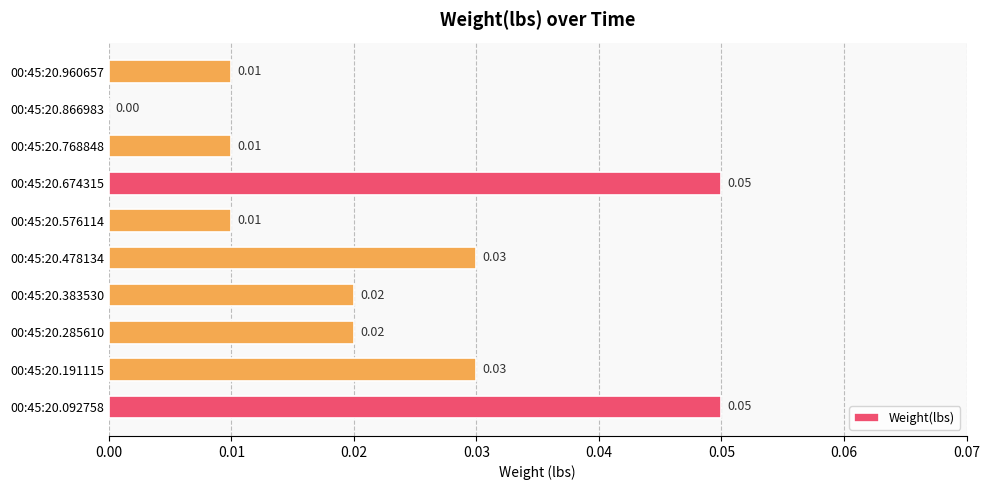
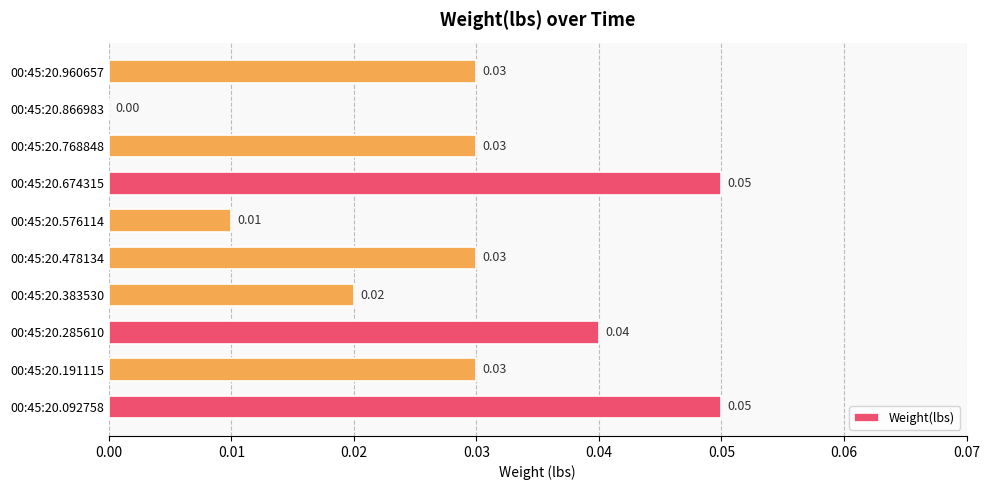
  {
-   "00:45:20.960657": 0.01,
+   "00:45:20.960657": 0.03,
    "00:45:20.866983": 0.00,
-   "00:45:20.768848": 0.01,
+   "00:45:20.768848": 0.03,
    "00:45:20.674315": 0.05,
    "00:45:20.576114": 0.01,
    "00:45:20.478134": 0.03,
    "00:45:20.383530": 0.02,
-   "00:45:20.285610": 0.02,
+   "00:45:20.285610": 0.04,
    "00:45:20.191115": 0.03,
    "00:45:20.092758": 0.05
  }
